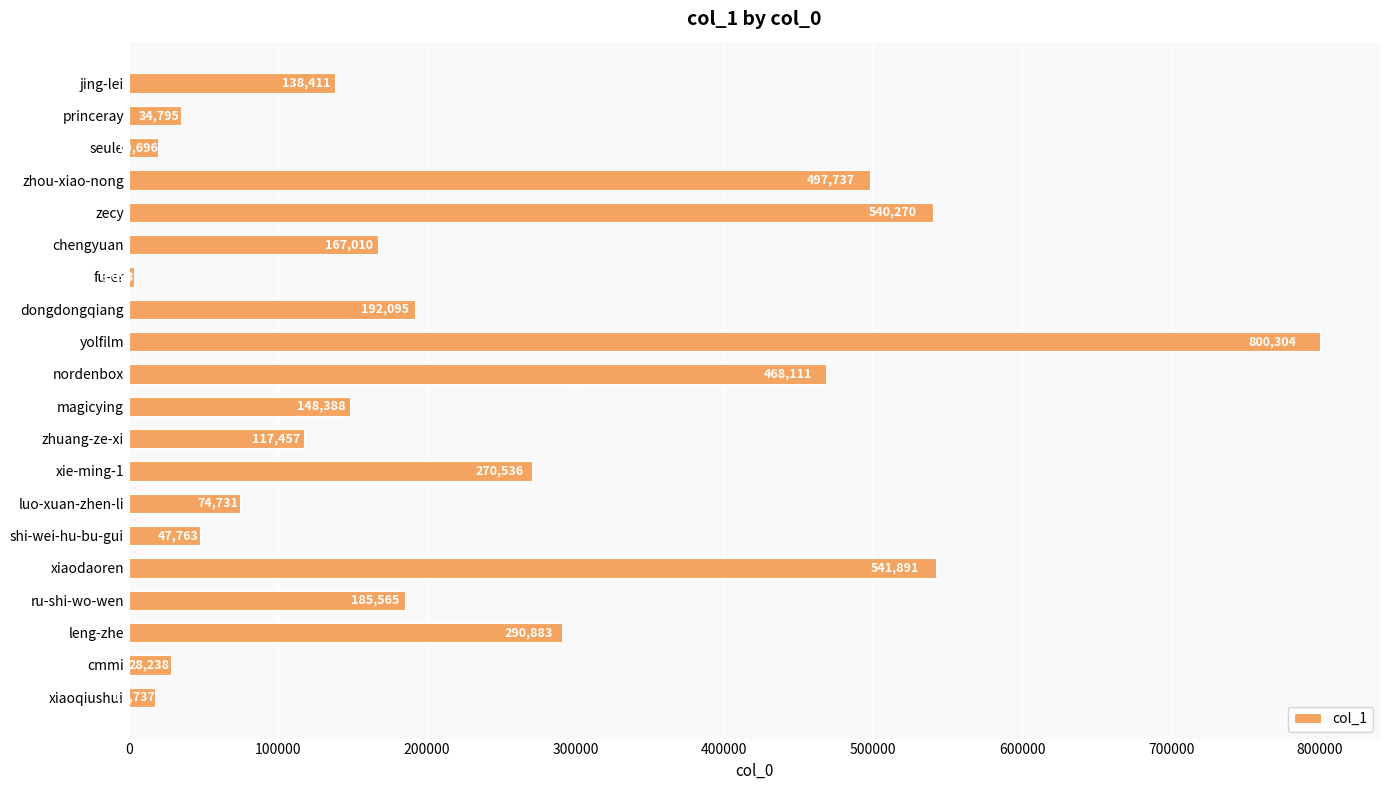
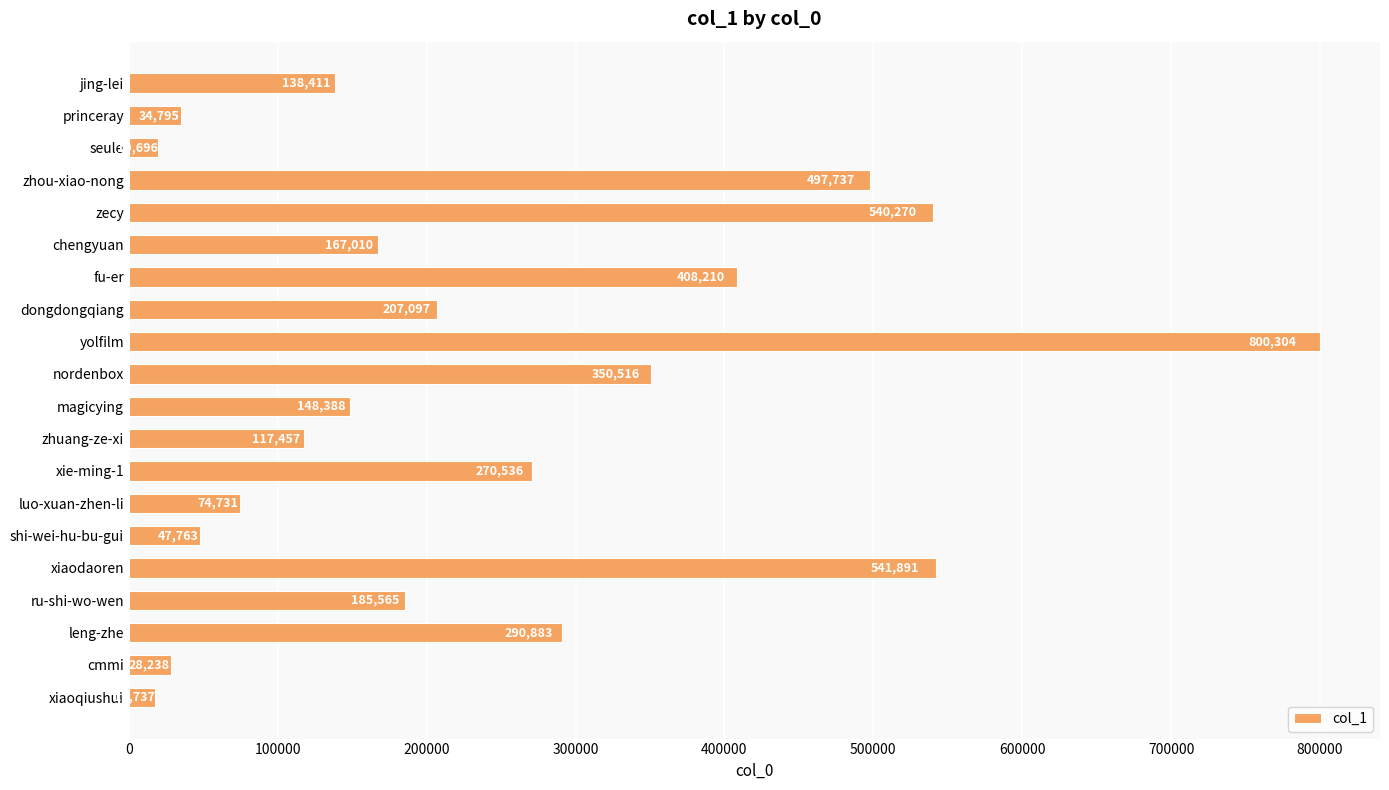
  {
    "jing-lei": "138,411",
    "princeray": "34,795",
    "seule": "19,696",
    "zhou-xiao-nong": "497,737",
    "zecy": "540,270",
    "chengyuan": "167,010",
-   "fu-er": "4000",
-   "dongdongqiang": "192,095",
+   "fu-er": "408000",
+   "dongdongqiang": "207,097",
    "yolfilm": "800,304",
-   "nordenbox": "468,111",
+   "nordenbox": "350,516",
    "magicying": "148,388",
    "zhuang-ze-xi": "117,457",
    "xie-ming-1": "270,536",
    "luo-xuan-zhen-li": "74,731",
    "shi-wei-hu-bu-gui": "47,763",
    "xiaodaoren": "541,891",
    "ru-shi-wo-wen": "185,565",
    "leng-zhe": "290,883",
    "cmmi": "28,238",
    "xiaoqiushui": "17,737"
  }
